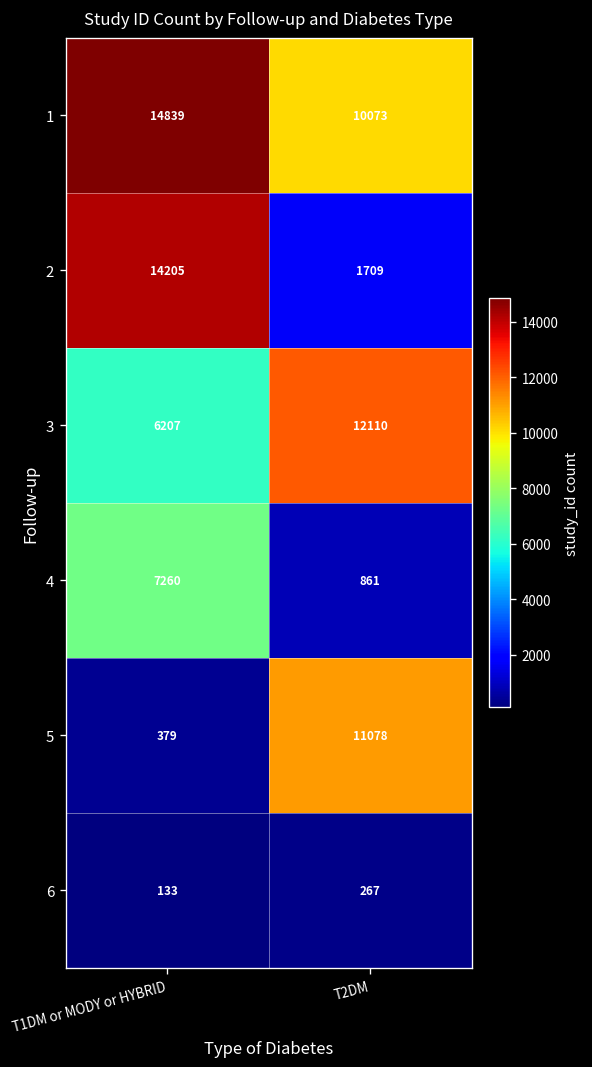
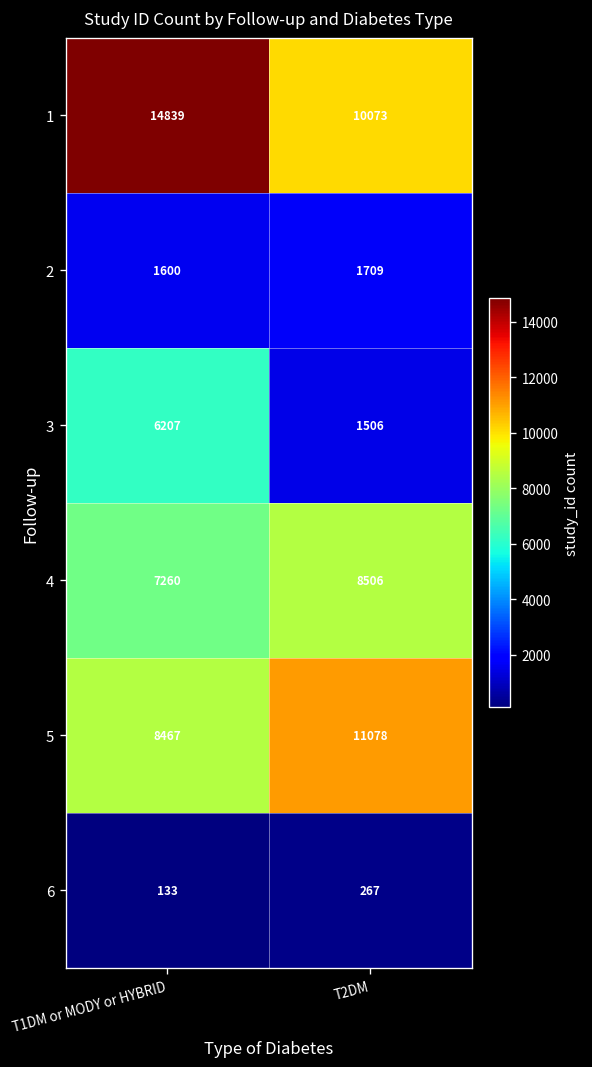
  {
    "1": {
      "T1DM or MODY or HYBRID": 14839,
      "T2DM": 10073
    },
    "2": {
-     "T1DM or MODY or HYBRID": 14205,
+     "T1DM or MODY or HYBRID": 1600,
      "T2DM": 1709
    },
    "3": {
      "T1DM or MODY or HYBRID": 6207,
-     "T2DM": 12110
+     "T2DM": 1506
    },
    "4": {
      "T1DM or MODY or HYBRID": 7260,
-     "T2DM": 861
+     "T2DM": 8506
    },
    "5": {
-     "T1DM or MODY or HYBRID": 379,
+     "T1DM or MODY or HYBRID": 8467,
      "T2DM": 11078
    },
    "6": {
      "T1DM or MODY or HYBRID": 133,
      "T2DM": 267
    }
  }
